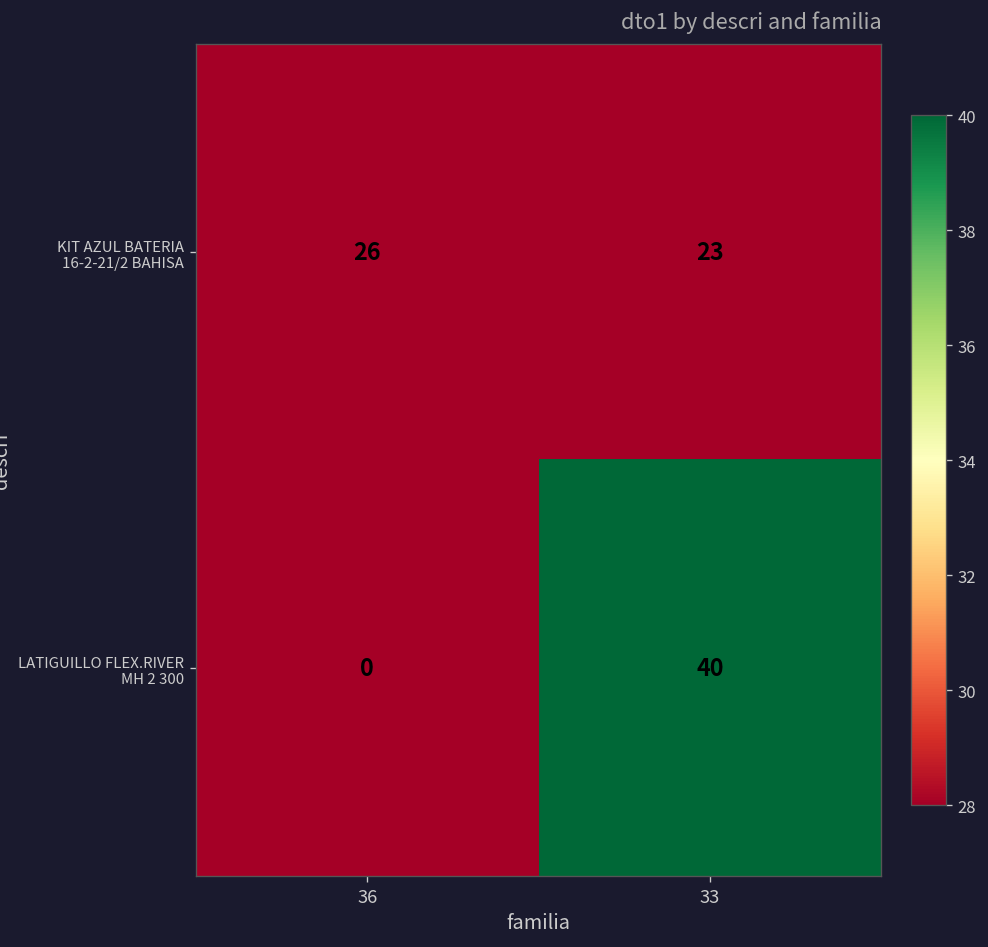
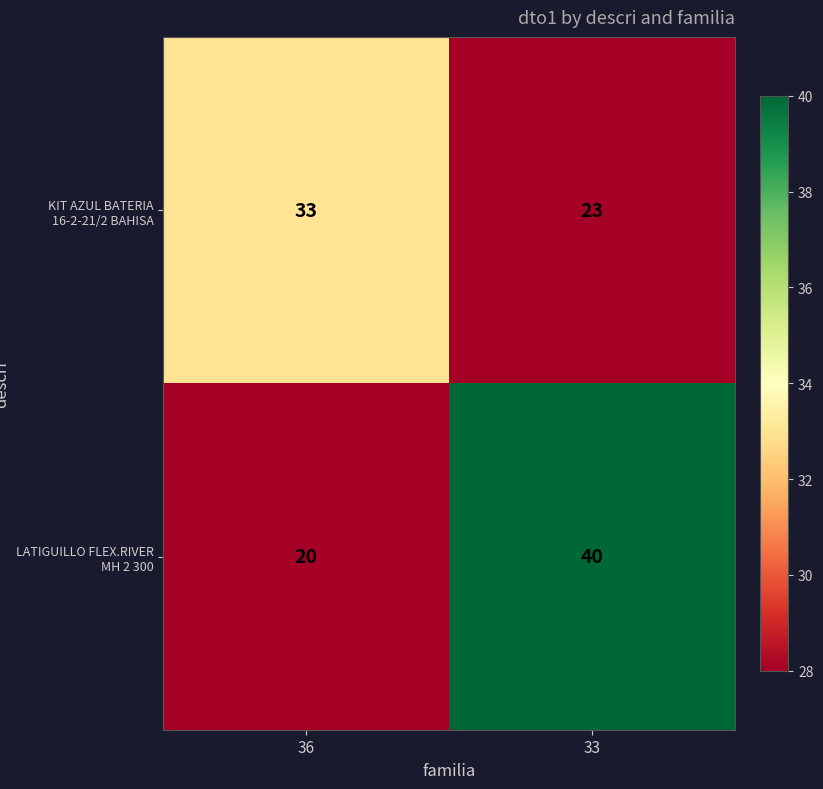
  {
    "KIT AZUL BATERIA 16-2-21/2 BAHISA": {
-     "36": 26,
+     "36": 33,
      "33": 23
    },
    "LATIGUILLO FLEX.RIVER MH 2 300": {
-     "36": 0,
+     "36": 20,
      "33": 40
    }
  }
